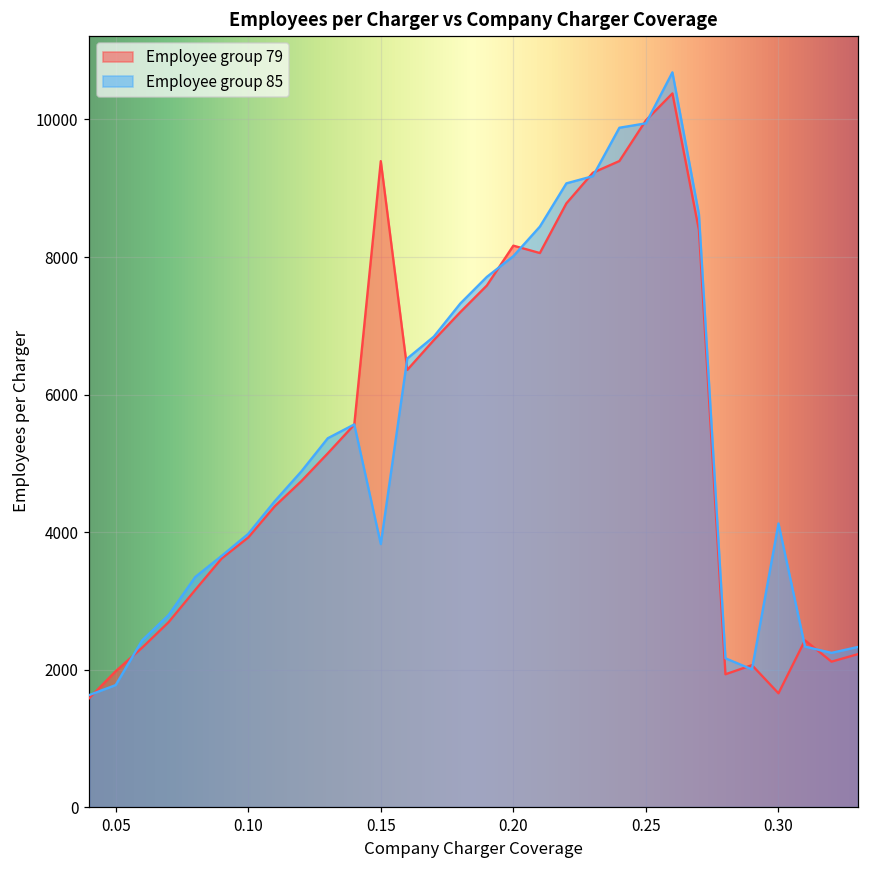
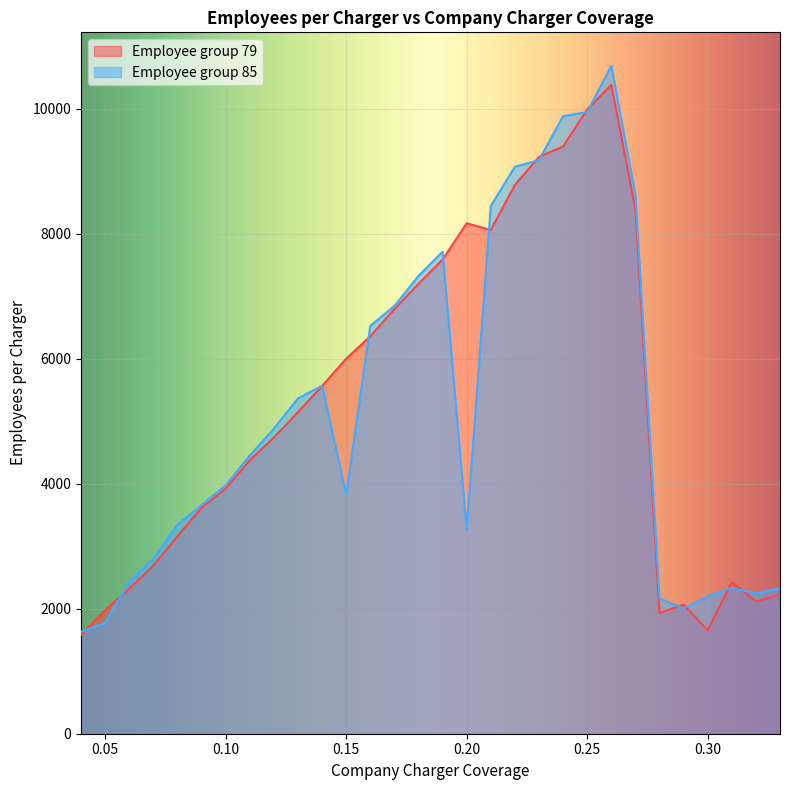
  {
    "Employee group 79": {
      "0.05": 2000,
      "0.10": 3900,
-     "0.15": 9400,
+     "0.15": 6000,
      "0.20": 8200,
      "0.25": 10000,
      "0.30": 1700
    },
    "Employee group 85": {
      "0.05": 1800,
      "0.10": 4000,
      "0.15": 3800,
-     "0.20": 8000,
+     "0.20": 3300,
      "0.25": 9900,
-     "0.30": 4100
+     "0.30": 2200
    }
  }
